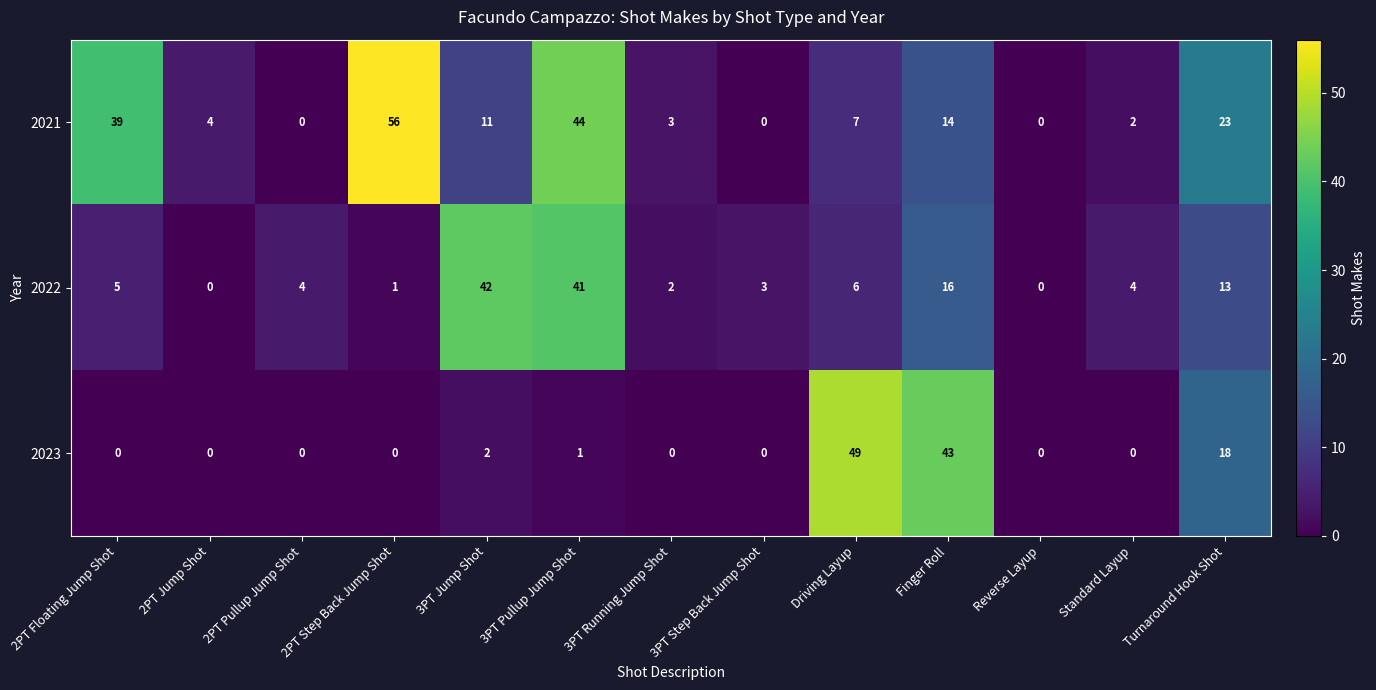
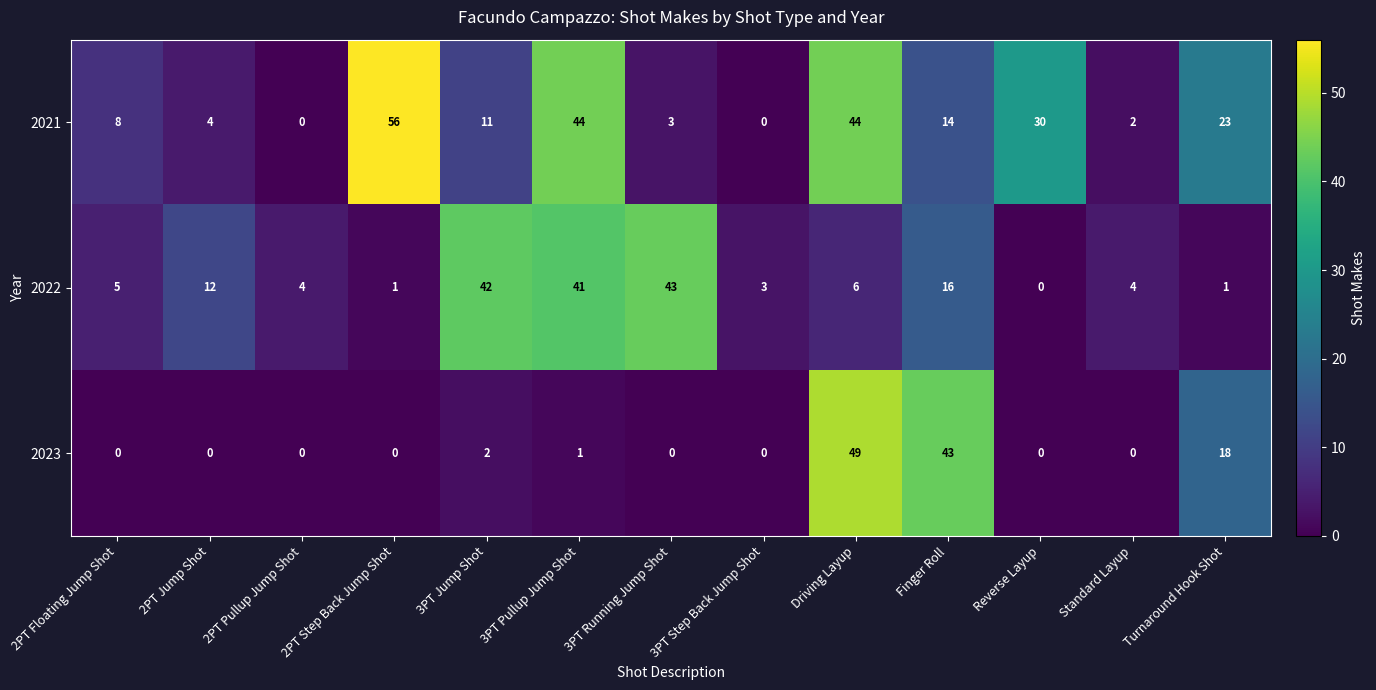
  {
    "2021": {
-     "2PT Floating Jump Shot": 39,
+     "2PT Floating Jump Shot": 8,
      "2PT Jump Shot": 4,
      "2PT Pullup Jump Shot": 0,
      "2PT Step Back Jump Shot": 56,
      "3PT Jump Shot": 11,
      "3PT Pullup Jump Shot": 44,
      "3PT Running Jump Shot": 3,
      "3PT Step Back Jump Shot": 0,
-     "Driving Layup": 7,
+     "Driving Layup": 44,
      "Finger Roll": 14,
-     "Reverse Layup": 0,
+     "Reverse Layup": 30,
      "Standard Layup": 2,
      "Turnaround Hook Shot": 23
    },
    "2022": {
      "2PT Floating Jump Shot": 5,
-     "2PT Jump Shot": 0,
+     "2PT Jump Shot": 12,
      "2PT Pullup Jump Shot": 4,
      "2PT Step Back Jump Shot": 1,
      "3PT Jump Shot": 42,
      "3PT Pullup Jump Shot": 41,
-     "3PT Running Jump Shot": 2,
+     "3PT Running Jump Shot": 43,
      "3PT Step Back Jump Shot": 3,
      "Driving Layup": 6,
      "Finger Roll": 16,
      "Reverse Layup": 0,
      "Standard Layup": 4,
-     "Turnaround Hook Shot": 13
+     "Turnaround Hook Shot": 1
    },
    "2023": {
      "2PT Floating Jump Shot": 0,
      "2PT Jump Shot": 0,
      "2PT Pullup Jump Shot": 0,
      "2PT Step Back Jump Shot": 0,
      "3PT Jump Shot": 2,
      "3PT Pullup Jump Shot": 1,
      "3PT Running Jump Shot": 0,
      "3PT Step Back Jump Shot": 0,
      "Driving Layup": 49,
      "Finger Roll": 43,
      "Reverse Layup": 0,
      "Standard Layup": 0,
      "Turnaround Hook Shot": 18
    }
  }
